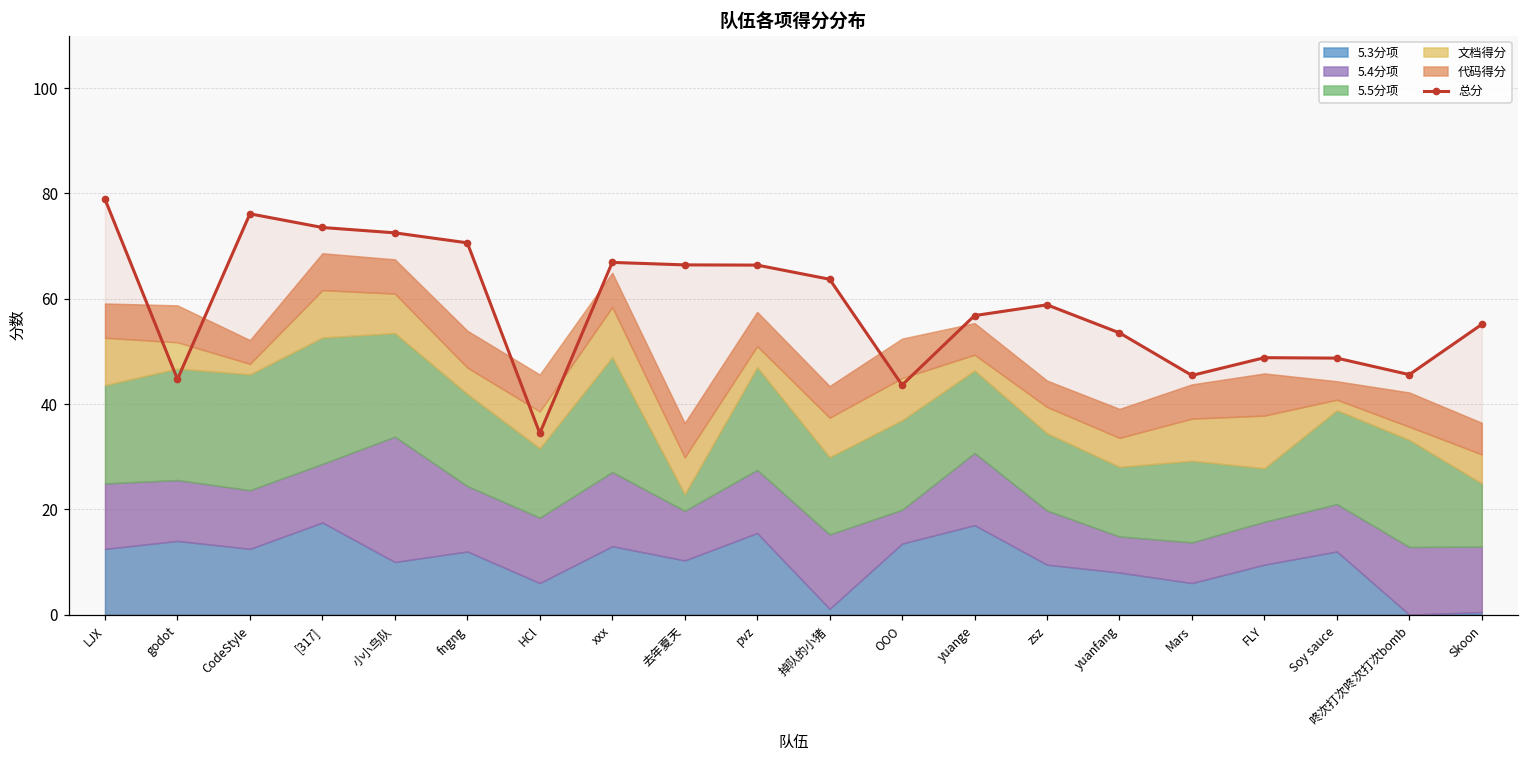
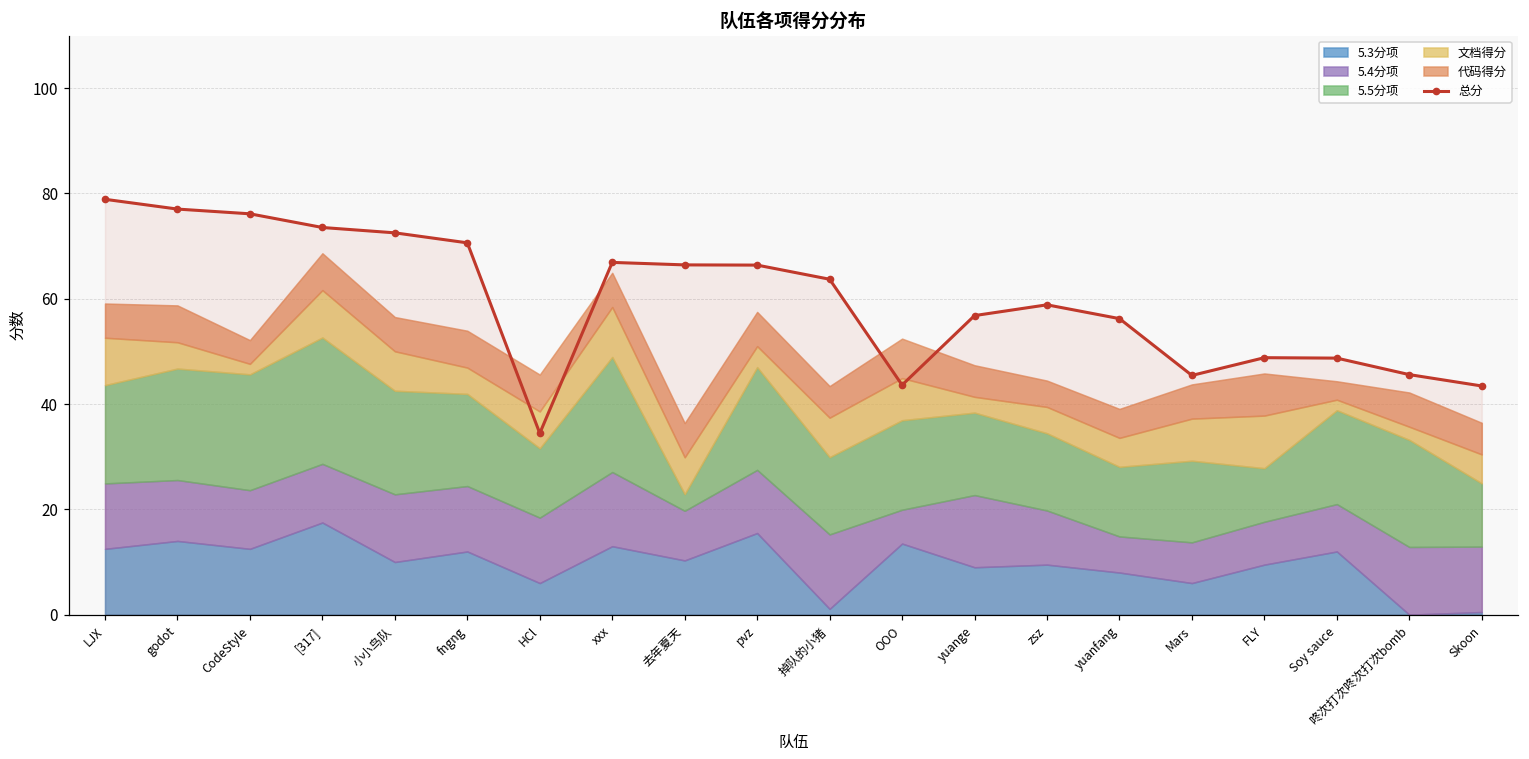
  {
    "总分": {
      "LJX": 79,
-     "godot": 45,
+     "godot": 77,
      "CodeStyle": 76,
      "[317]": 74,
      "小小鸟队": 73,
      "fngng": 71,
      "HCl": 34,
      "xxx": 67,
      "去年夏天": 66,
      "pvz": 66,
      "掉队的小猪": 64,
      "OOO": 44,
      "yuange": 57,
      "zsz": 59,
-     "yuanfang": 54,
+     "yuanfang": 56,
      "Mars": 45,
      "FLY": 49,
      "Soy sauce": 49,
      "咚次打次咚次打次bomb": 46,
-     "Skoon": 55
+     "Skoon": 43
    },
    "5.3分项": {
      "LJX": 13,
      "godot": 14,
      "CodeStyle": 13,
      "[317]": 18,
      "小小鸟队": 10,
      "fngng": 12,
      "HCl": 6,
      "xxx": 13,
      "去年夏天": 10,
      "pvz": 16,
      "掉队的小猪": 1,
      "OOO": 14,
-     "yuange": 17,
+     "yuange": 9,
      "zsz": 10,
      "yuanfang": 8,
      "Mars": 6,
      "FLY": 10,
      "Soy sauce": 12,
      "咚次打次咚次打次bomb": 0
    },
    "5.4分项": {
      "LJX": 12,
      "godot": 12,
      "CodeStyle": 11,
      "[317]": 11,
-     "小小鸟队": 24,
+     "小小鸟队": 13,
      "fngng": 12,
      "HCl": 12,
      "xxx": 14,
      "去年夏天": 9,
      "pvz": 12,
      "掉队的小猪": 14,
      "OOO": 6,
      "yuange": 14,
      "zsz": 10,
      "yuanfang": 7,
      "Mars": 8,
      "FLY": 8,
      "Soy sauce": 9,
      "咚次打次咚次打次bomb": 13,
      "Skoon": 12
    },
    "5.5分项": {
      "LJX": 19,
      "godot": 21,
      "CodeStyle": 22,
      "[317]": 24,
      "小小鸟队": 20,
      "fngng": 18,
      "HCl": 13,
      "xxx": 22,
      "去年夏天": 3,
      "pvz": 20,
      "掉队的小猪": 15,
      "OOO": 17,
      "yuange": 16,
      "zsz": 15,
      "yuanfang": 13,
      "Mars": 16,
      "FLY": 10,
      "Soy sauce": 18,
      "咚次打次咚次打次bomb": 20,
      "Skoon": 12
    }
  }
